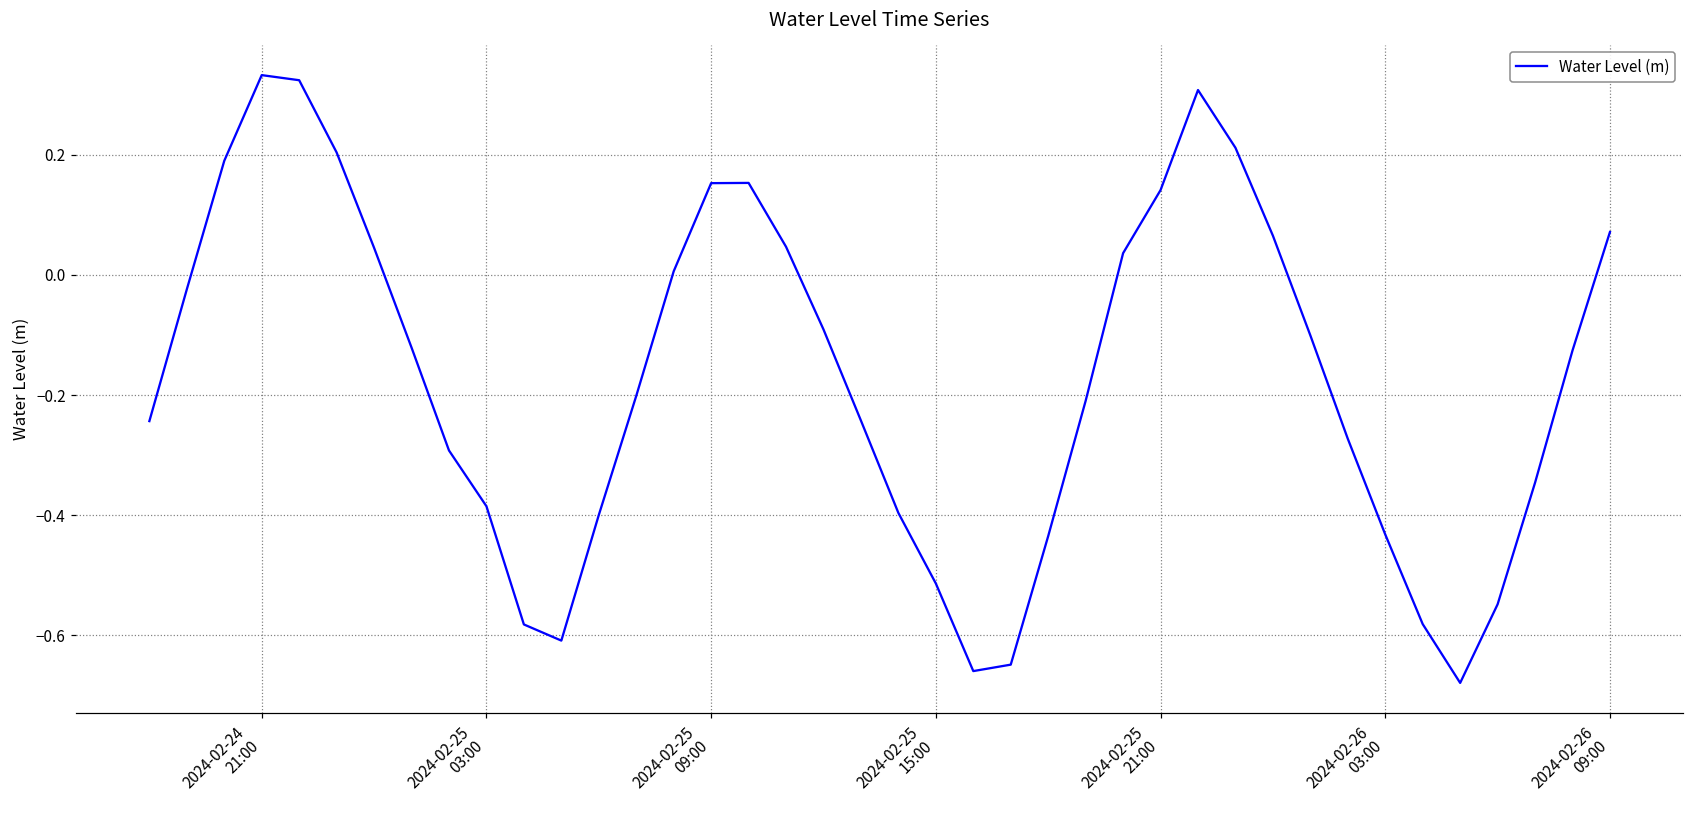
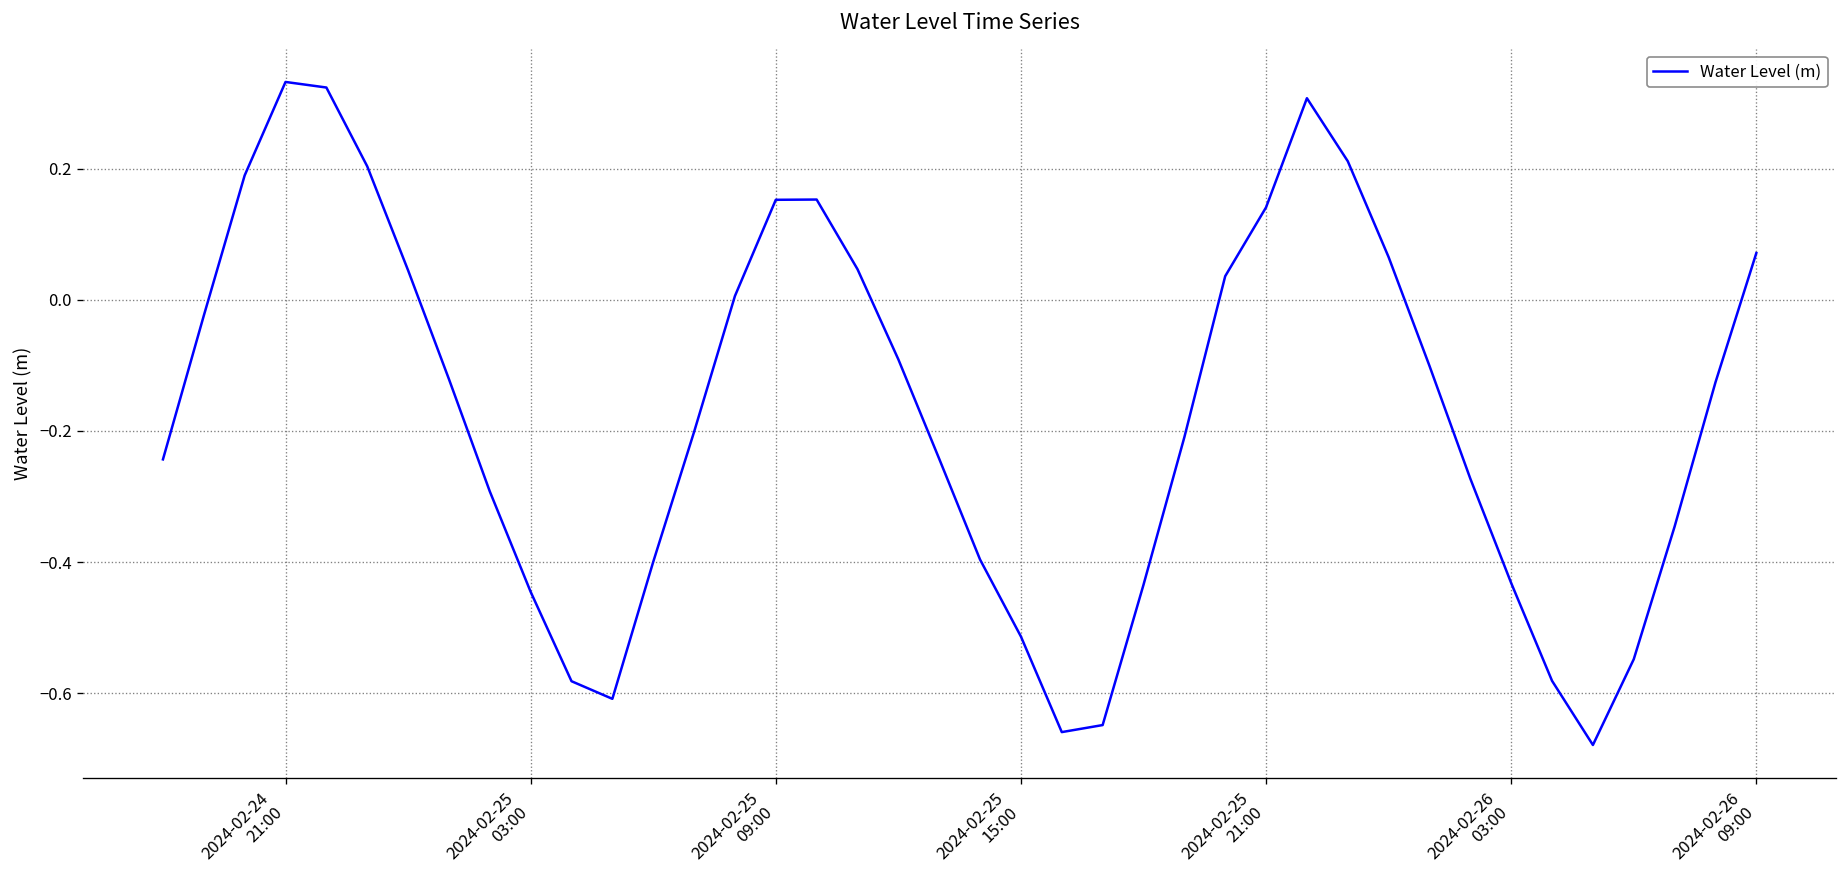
  {
    "2024-02-24 21:00": 0.33,
-   "2024-02-25 03:00": -0.39,
+   "2024-02-25 03:00": -0.45,
    "2024-02-25 09:00": 0.15,
    "2024-02-25 15:00": -0.51,
    "2024-02-25 21:00": 0.14,
    "2024-02-26 03:00": -0.43,
    "2024-02-26 09:00": 0.07
  }
